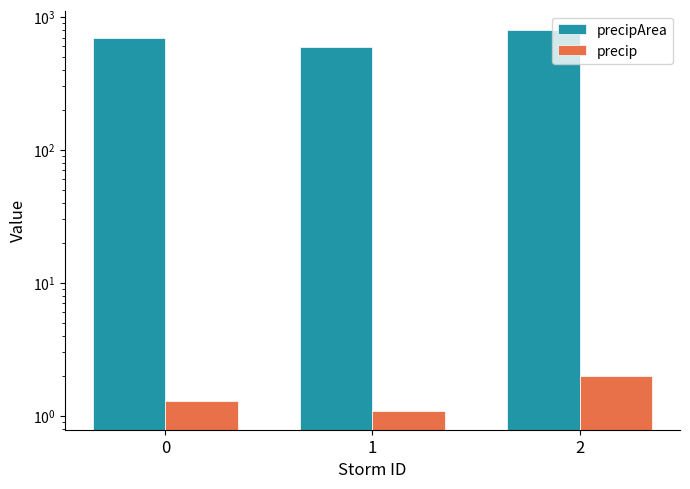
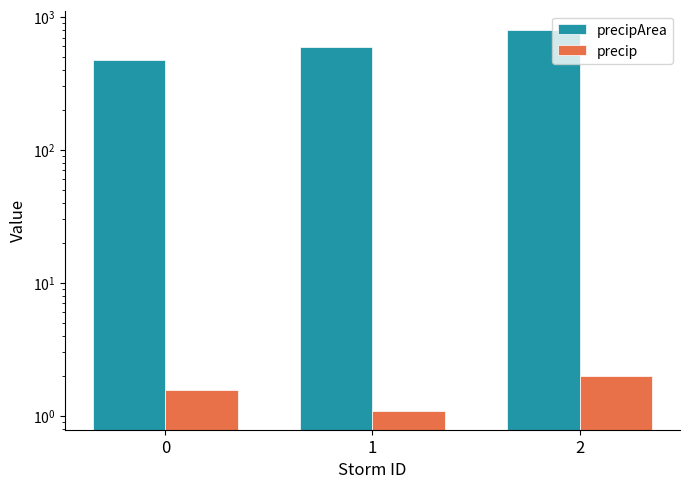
  {
    "precipArea": {
-     "0": 700,
+     "0": 480,
      "1": 600,
      "2": 800
    },
    "precip": {
-     "0": 1.3,
+     "0": 1.6,
      "1": 1.1,
      "2": 2.0
    }
  }
